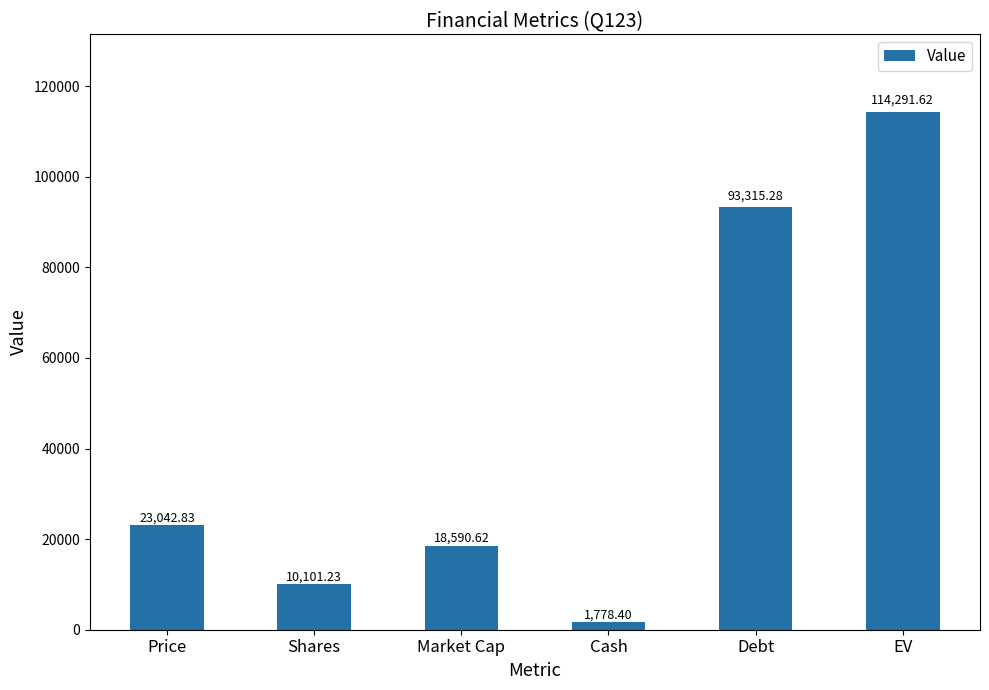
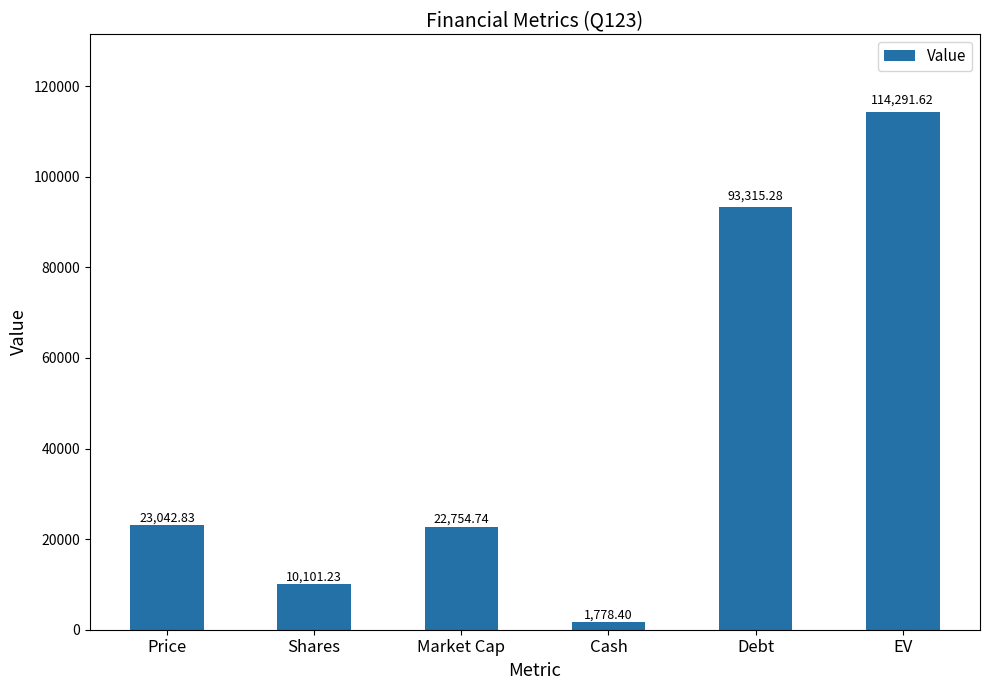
  {
    "Price": "23,042.83",
    "Shares": "10,101.23",
-   "Market Cap": "18,590.62",
+   "Market Cap": "22,754.74",
    "Cash": "1,778.40",
    "Debt": "93,315.28",
    "EV": "114,291.62"
  }
